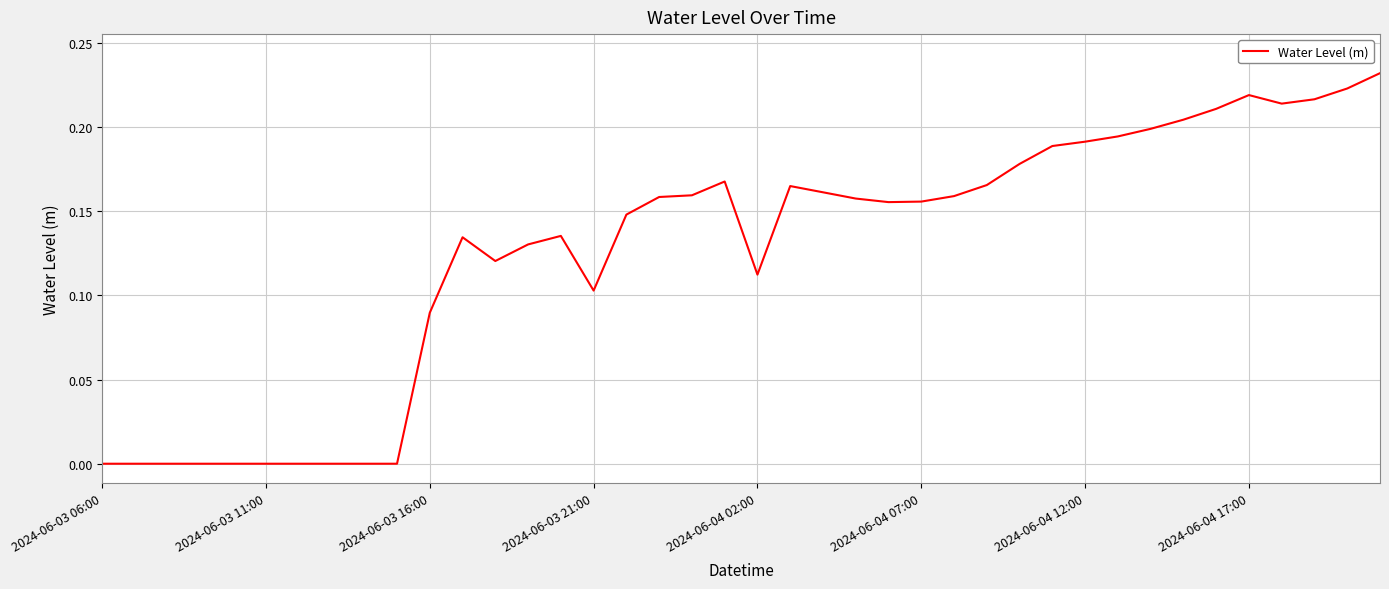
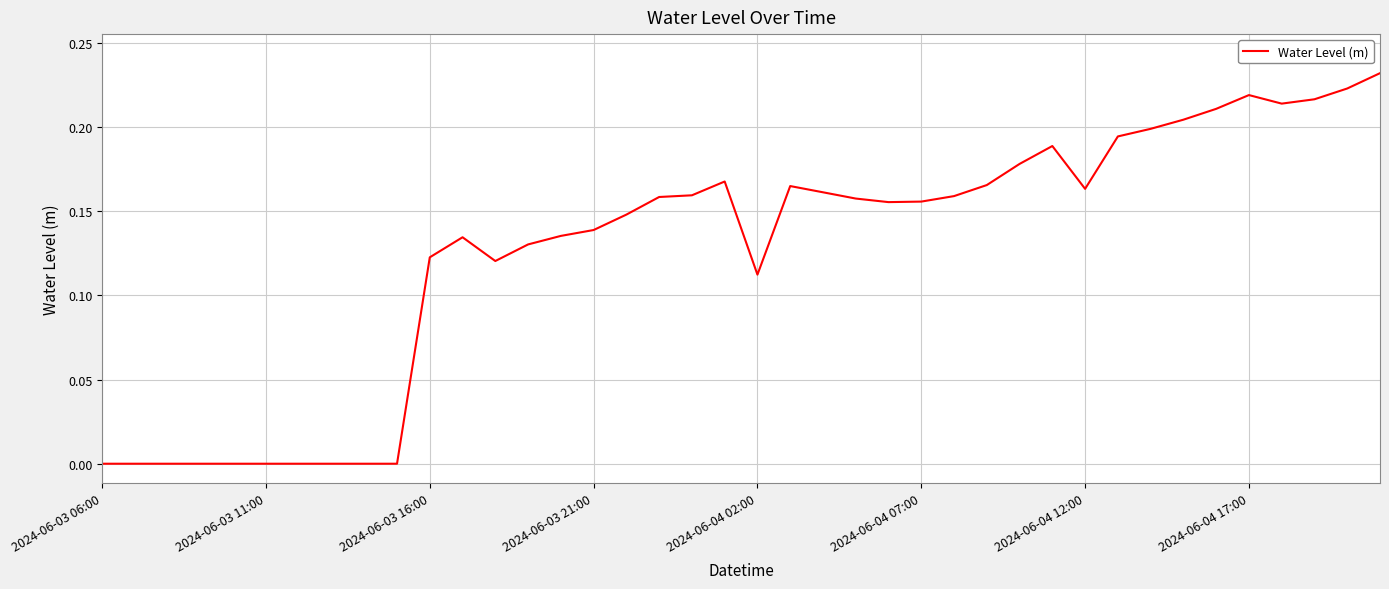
  {
    "2024-06-03 06:00": 0.000,
    "2024-06-03 11:00": 0.000,
-   "2024-06-03 16:00": 0.090,
-   "2024-06-03 21:00": 0.103,
+   "2024-06-03 16:00": 0.123,
+   "2024-06-03 21:00": 0.139,
    "2024-06-04 02:00": 0.112,
    "2024-06-04 07:00": 0.156,
-   "2024-06-04 12:00": 0.191,
+   "2024-06-04 12:00": 0.163,
    "2024-06-04 17:00": 0.219
  }
